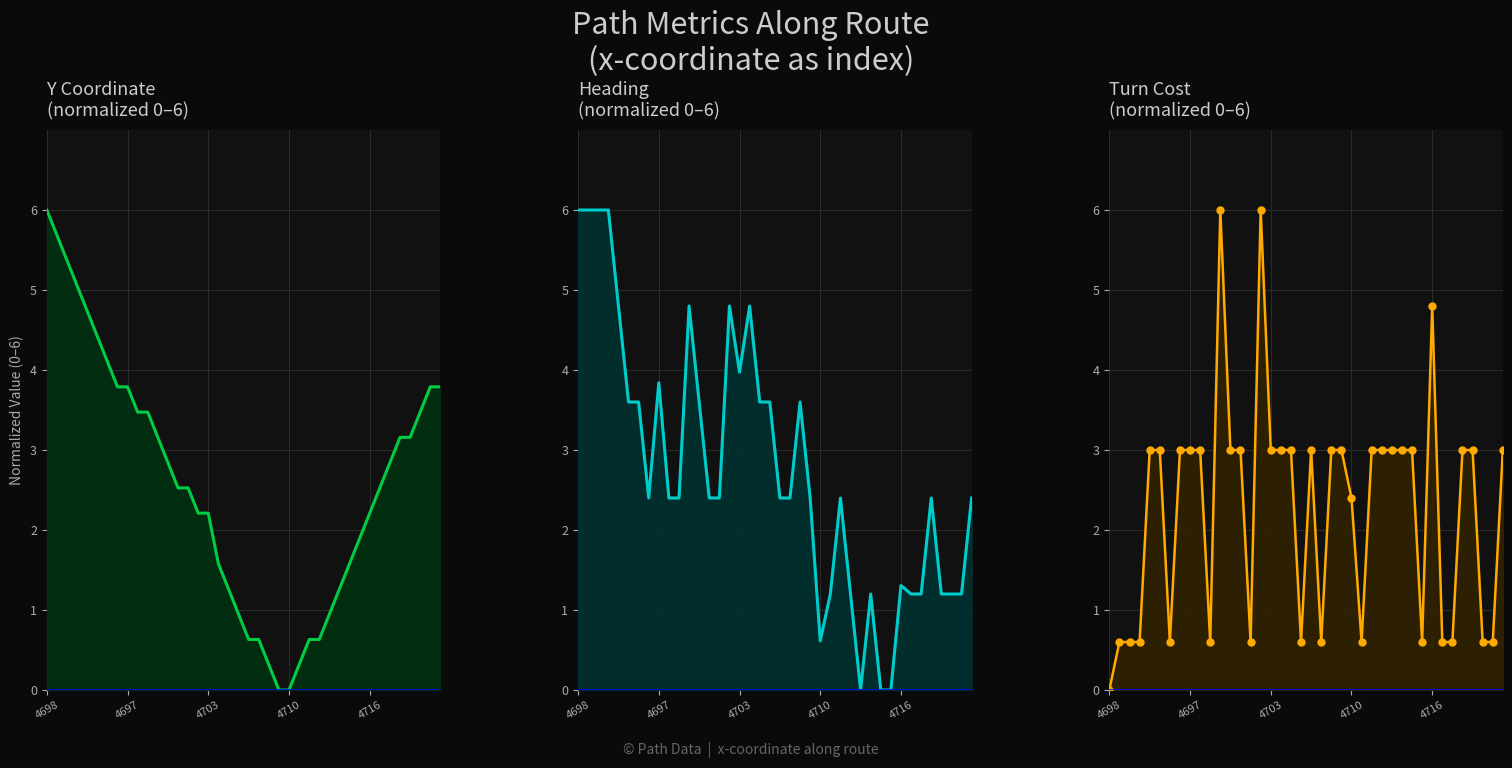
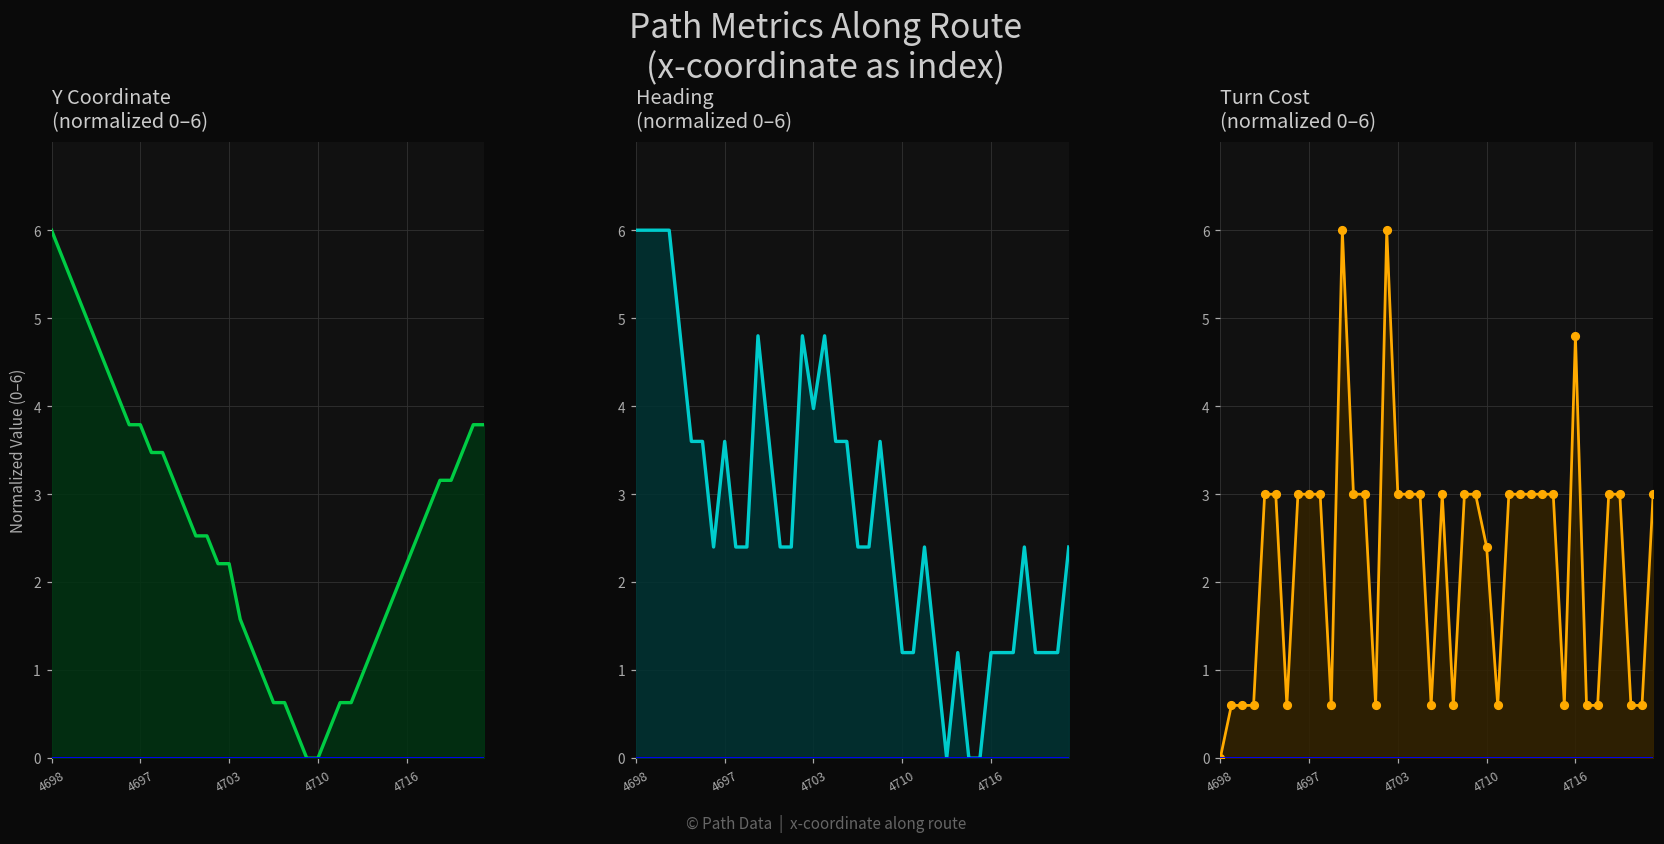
  {
    "Y Coordinate (normalized 0–6)": {
      "4698": 6.0,
      "4697": 3.8,
      "4703": 2.2,
      "4710": 0.0,
      "4716": 2.2
    },
    "Heading (normalized 0–6)": {
      "4698": 6.0,
-     "4697": 3.8,
+     "4697": 3.6,
      "4703": 4.0,
-     "4710": 0.6,
-     "4716": 1.3
+     "4710": 1.2,
+     "4716": 1.2
    },
    "Turn Cost (normalized 0–6)": {
      "4698": 0.0,
      "4697": 3.0,
      "4703": 3.0,
      "4710": 2.4,
      "4716": 4.8
    }
  }
